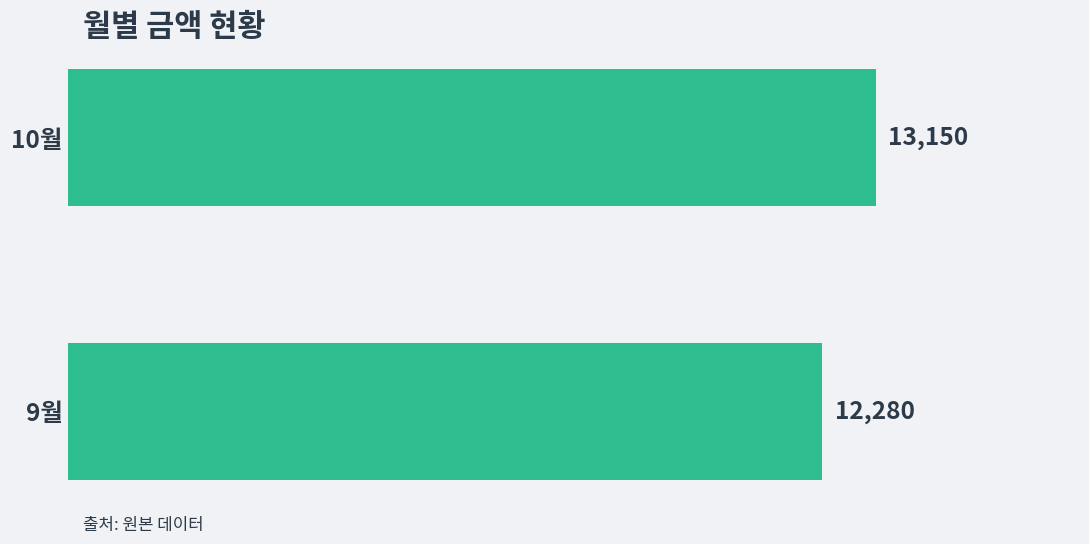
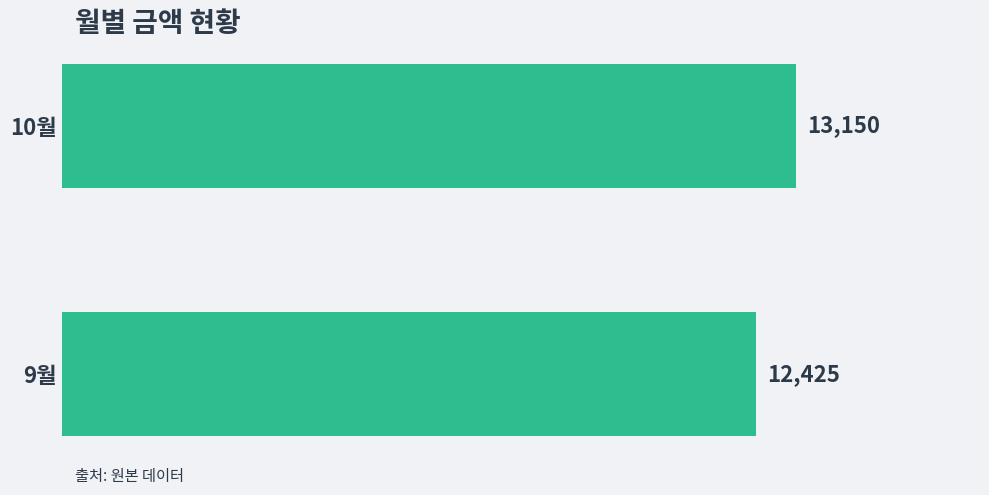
  {
    "10월": "13,150",
-   "9월": "12,280"
+   "9월": "12,425"
  }
